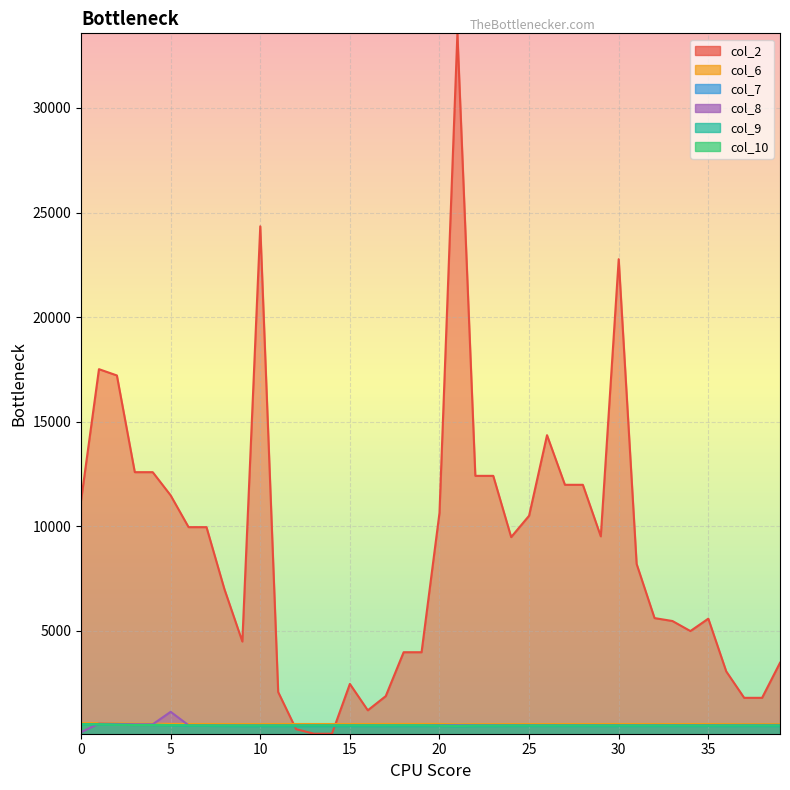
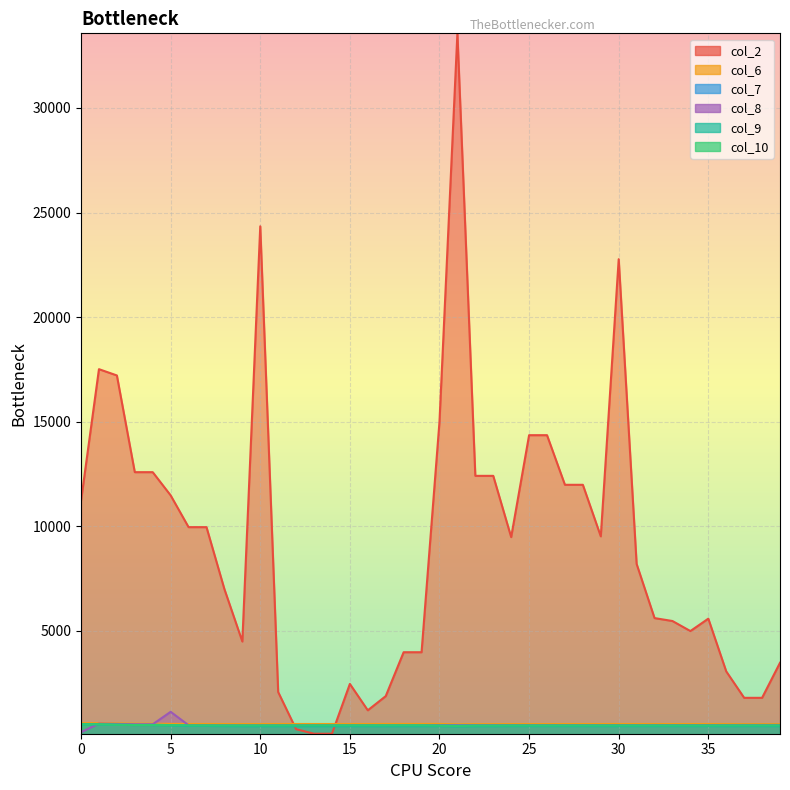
  {
    "col_2": {
      "0": 11200,
      "5": 11500,
      "10": 24300,
      "15": 2500,
-     "20": 10600,
-     "25": 10500,
+     "20": 15000,
+     "25": 14400,
      "30": 22800,
      "35": 5600
    },
    "col_8": {
      "0": 200,
      "5": 1100
    }
  }
